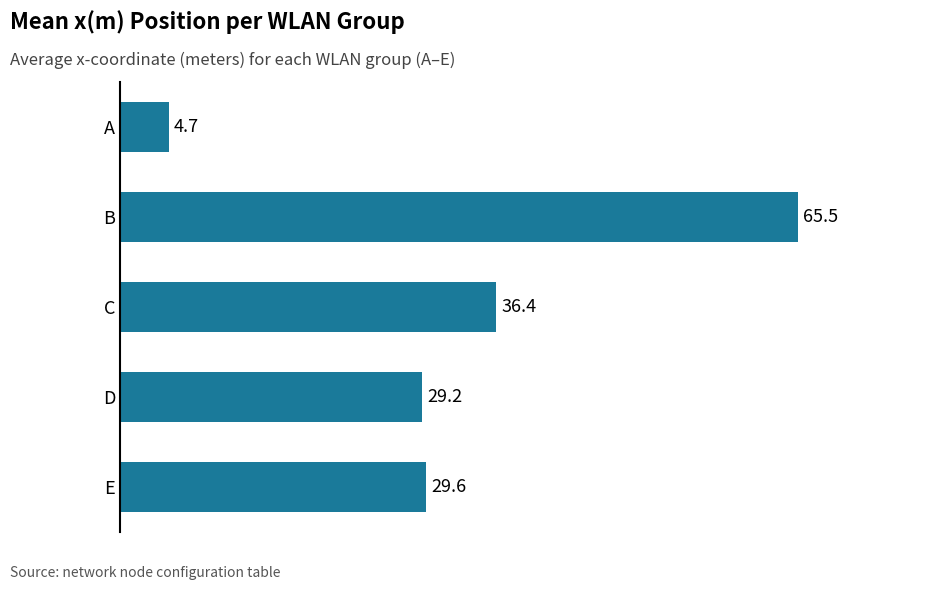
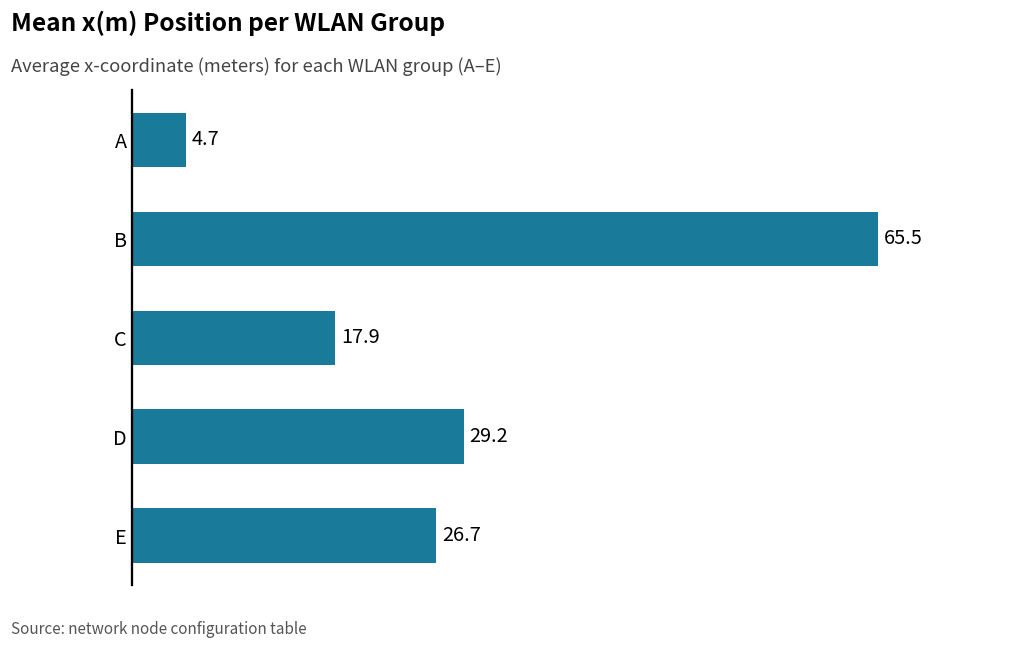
  {
    "A": 4.7,
    "B": 65.5,
-   "C": 36.4,
+   "C": 17.9,
    "D": 29.2,
-   "E": 29.6
+   "E": 26.7
  }
